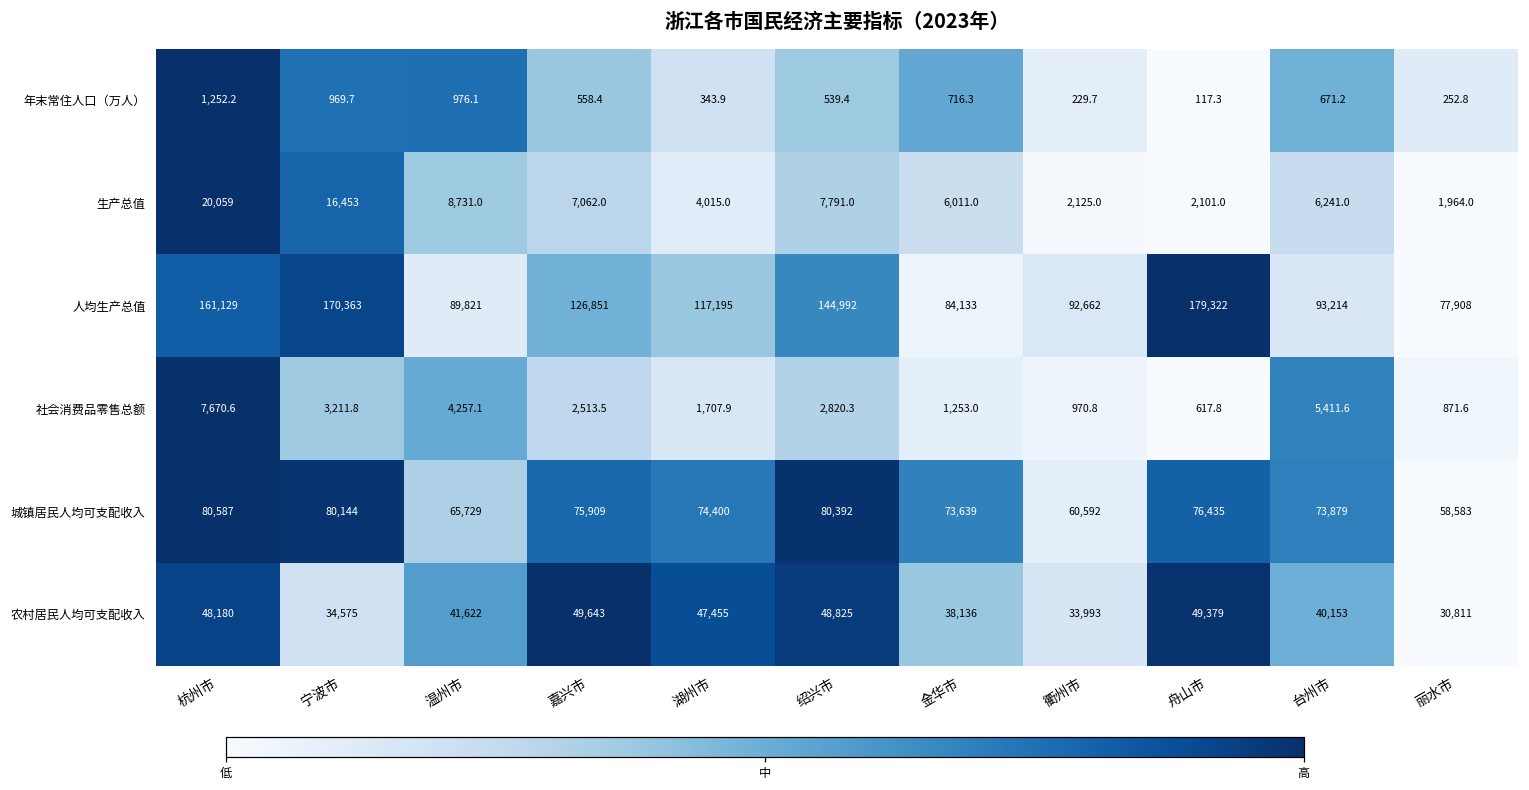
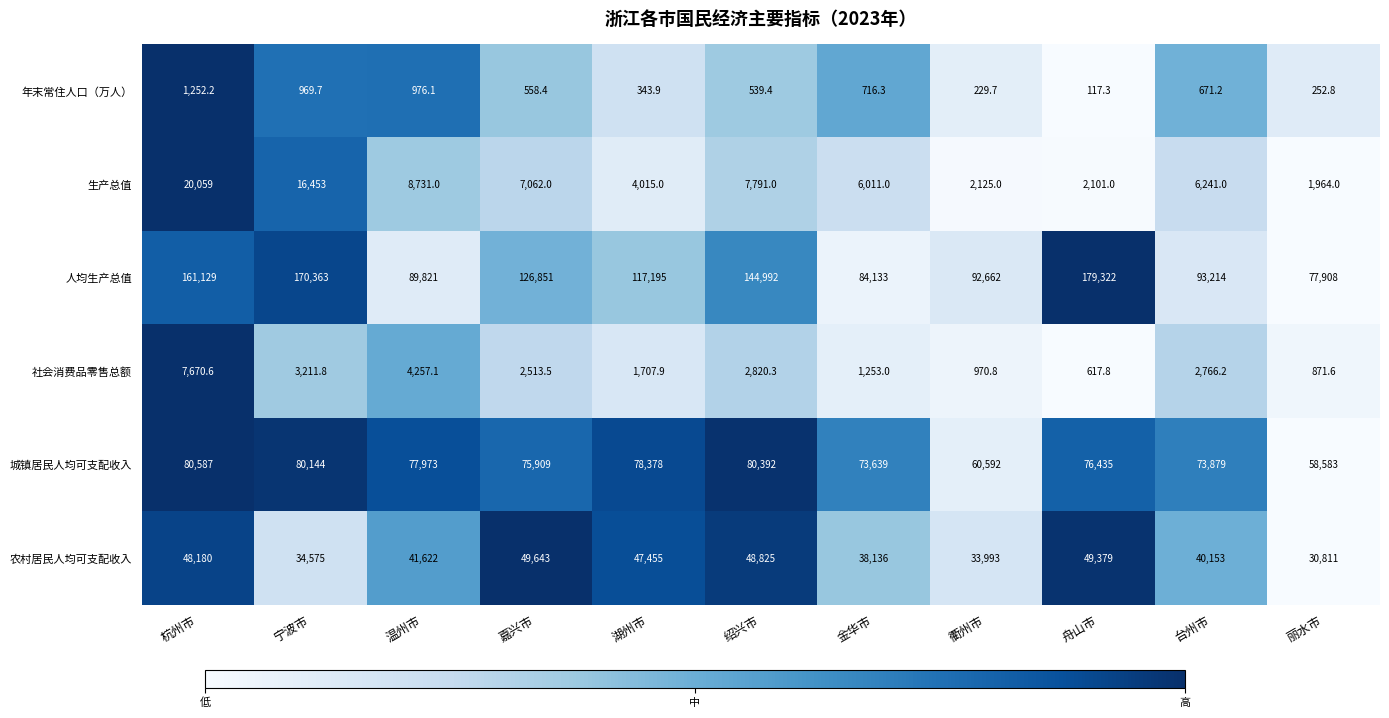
  {
    "年末常住人口（万人）": {
      "杭州市": "1,252.2",
      "宁波市": "969.7",
      "温州市": "976.1",
      "嘉兴市": "558.4",
      "湖州市": "343.9",
      "绍兴市": "539.4",
      "金华市": "716.3",
      "衢州市": "229.7",
      "舟山市": "117.3",
      "台州市": "671.2",
      "丽水市": "252.8"
    },
    "生产总值": {
      "杭州市": "20,059",
      "宁波市": "16,453",
      "温州市": "8,731.0",
      "嘉兴市": "7,062.0",
      "湖州市": "4,015.0",
      "绍兴市": "7,791.0",
      "金华市": "6,011.0",
      "衢州市": "2,125.0",
      "舟山市": "2,101.0",
      "台州市": "6,241.0",
      "丽水市": "1,964.0"
    },
    "人均生产总值": {
      "杭州市": "161,129",
      "宁波市": "170,363",
      "温州市": "89,821",
      "嘉兴市": "126,851",
      "湖州市": "117,195",
      "绍兴市": "144,992",
      "金华市": "84,133",
      "衢州市": "92,662",
      "舟山市": "179,322",
      "台州市": "93,214",
      "丽水市": "77,908"
    },
    "社会消费品零售总额": {
      "杭州市": "7,670.6",
      "宁波市": "3,211.8",
      "温州市": "4,257.1",
      "嘉兴市": "2,513.5",
      "湖州市": "1,707.9",
      "绍兴市": "2,820.3",
      "金华市": "1,253.0",
      "衢州市": "970.8",
      "舟山市": "617.8",
-     "台州市": "5,411.6",
+     "台州市": "2,766.2",
      "丽水市": "871.6"
    },
    "城镇居民人均可支配收入": {
      "杭州市": "80,587",
      "宁波市": "80,144",
-     "温州市": "65,729",
+     "温州市": "77,973",
      "嘉兴市": "75,909",
-     "湖州市": "74,400",
+     "湖州市": "78,378",
      "绍兴市": "80,392",
      "金华市": "73,639",
      "衢州市": "60,592",
      "舟山市": "76,435",
      "台州市": "73,879",
      "丽水市": "58,583"
    },
    "农村居民人均可支配收入": {
      "杭州市": "48,180",
      "宁波市": "34,575",
      "温州市": "41,622",
      "嘉兴市": "49,643",
      "湖州市": "47,455",
      "绍兴市": "48,825",
      "金华市": "38,136",
      "衢州市": "33,993",
      "舟山市": "49,379",
      "台州市": "40,153",
      "丽水市": "30,811"
    }
  }
